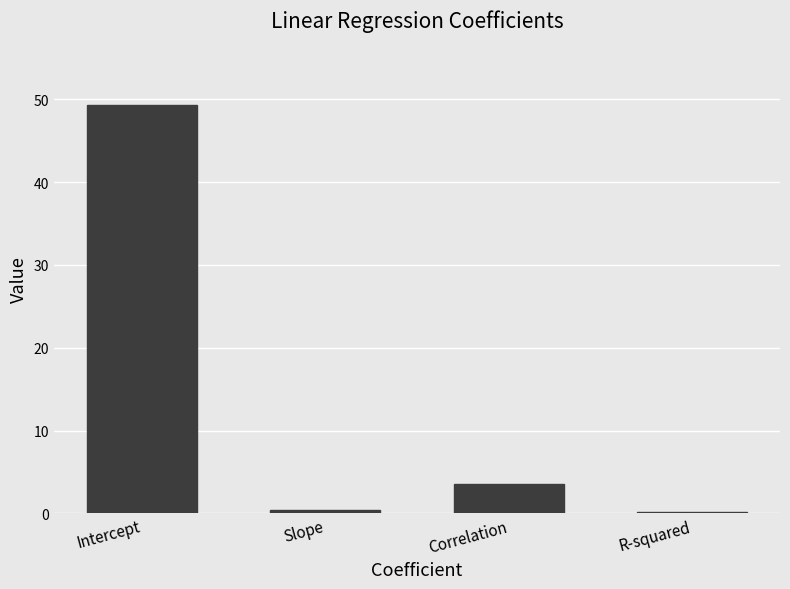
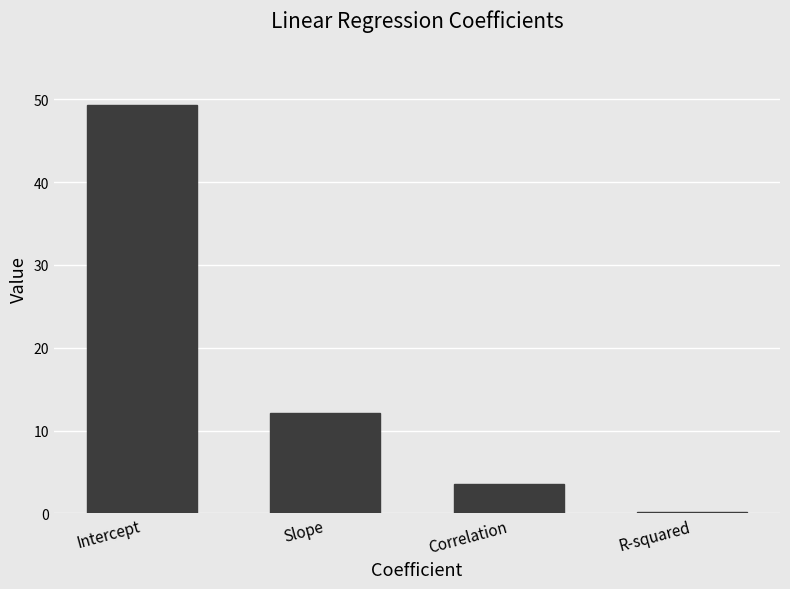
  {
    "Intercept": 49,
-   "Slope": 0,
+   "Slope": 12,
    "Correlation": 4
  }
